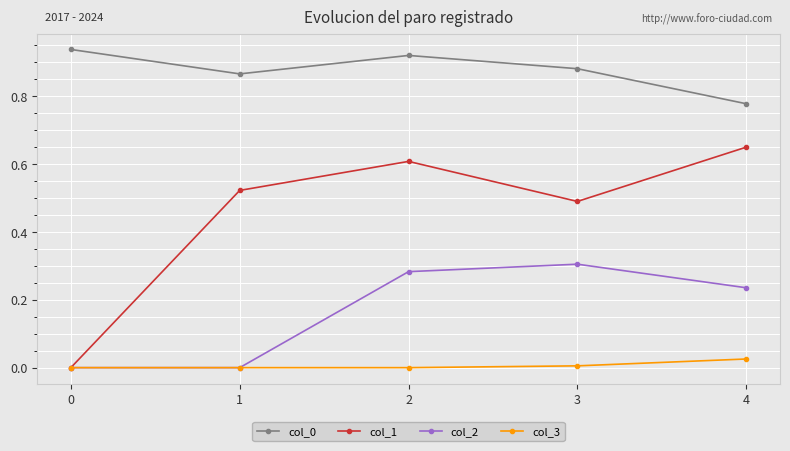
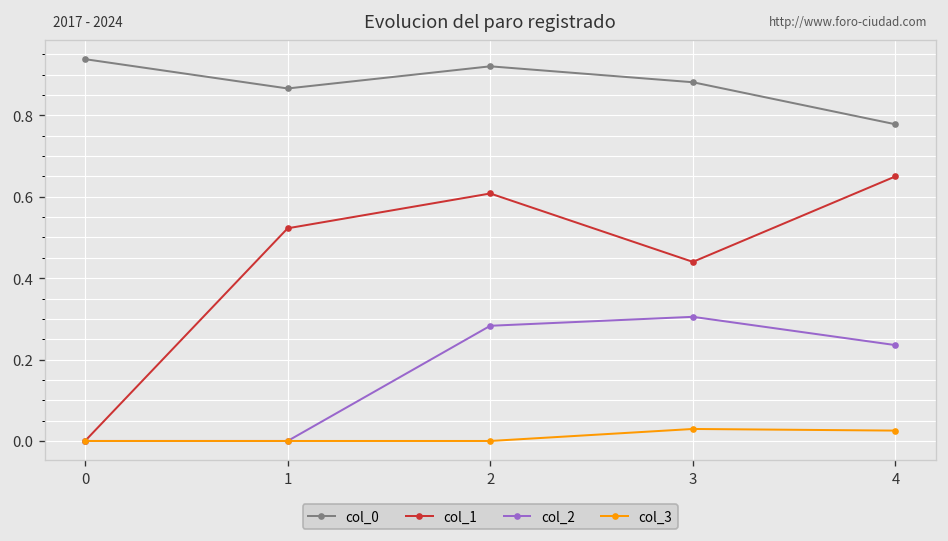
  {
    "col_0": {
      "0": 0.94,
      "1": 0.87,
      "2": 0.92,
      "3": 0.88,
      "4": 0.78
    },
    "col_1": {
      "1": 0.52,
      "2": 0.61,
-     "3": 0.49,
+     "3": 0.44,
      "4": 0.65
    },
    "col_2": {
      "2": 0.28,
      "3": 0.31,
      "4": 0.24
    },
    "col_3": {
      "2": 0.00,
-     "3": 0.01,
+     "3": 0.03,
      "4": 0.03
    }
  }
